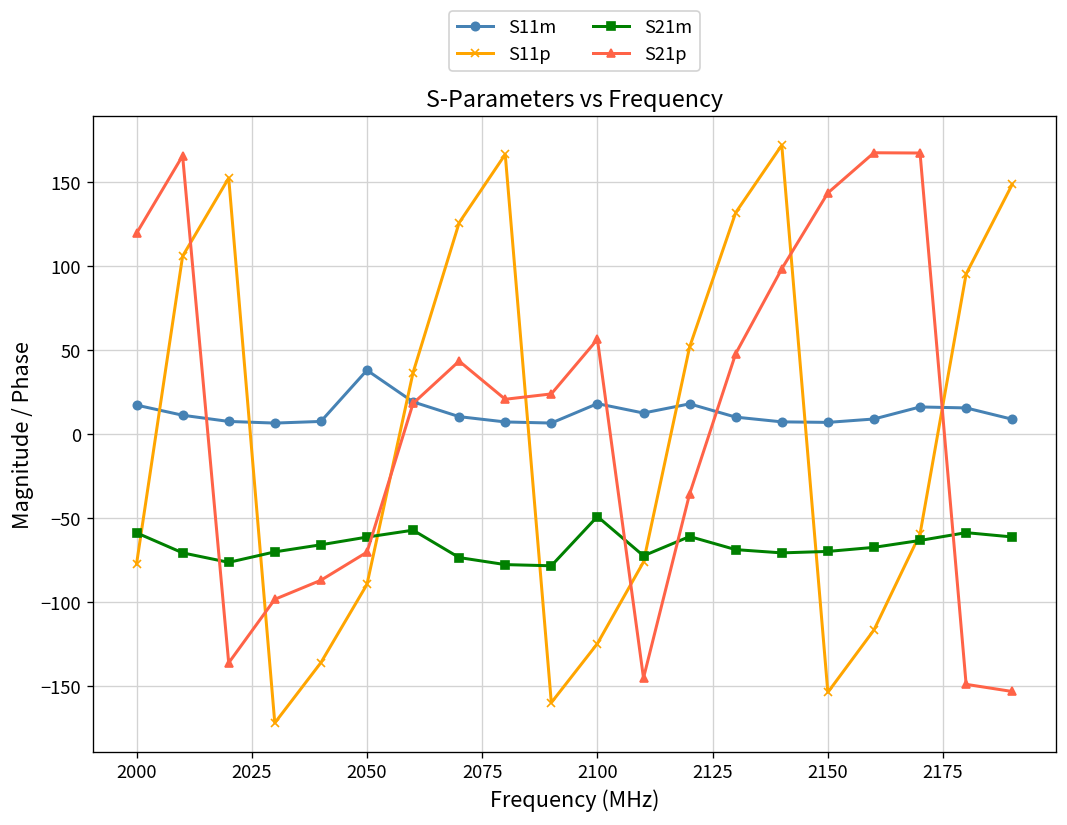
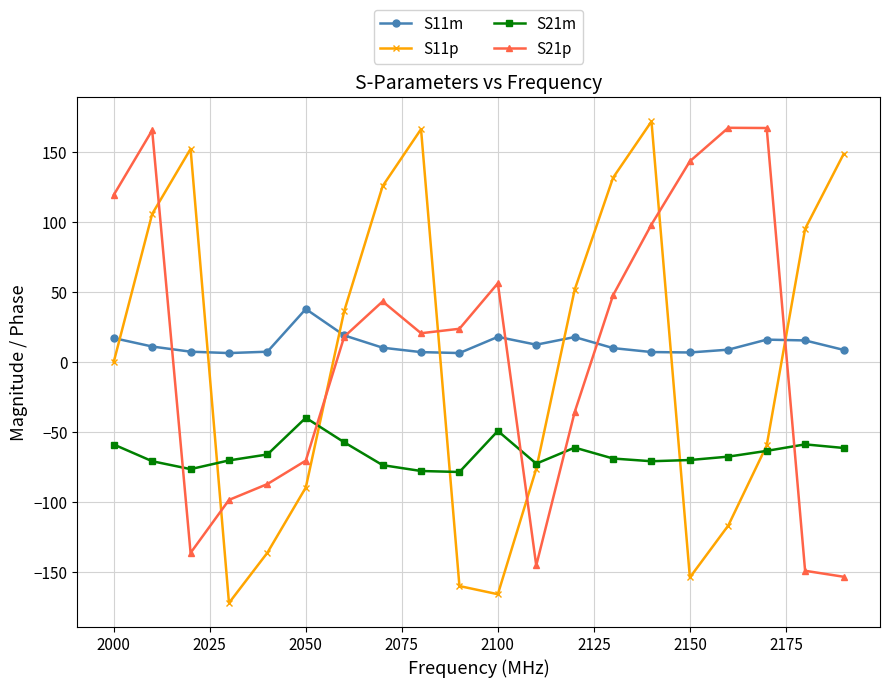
  {
    "S11m": {
      "2000": 17,
      "2050": 38,
      "2100": 18,
      "2150": 7
    },
    "S11p": {
-     "2000": -78,
+     "2000": 0,
      "2050": -90,
-     "2100": -125,
+     "2100": -166,
      "2150": -154
    },
    "S21m": {
      "2000": -59,
-     "2050": -62,
+     "2050": -40,
      "2100": -49,
      "2150": -70
    },
    "S21p": {
      "2000": 119,
      "2050": -71,
      "2100": 56,
      "2150": 143
    }
  }
